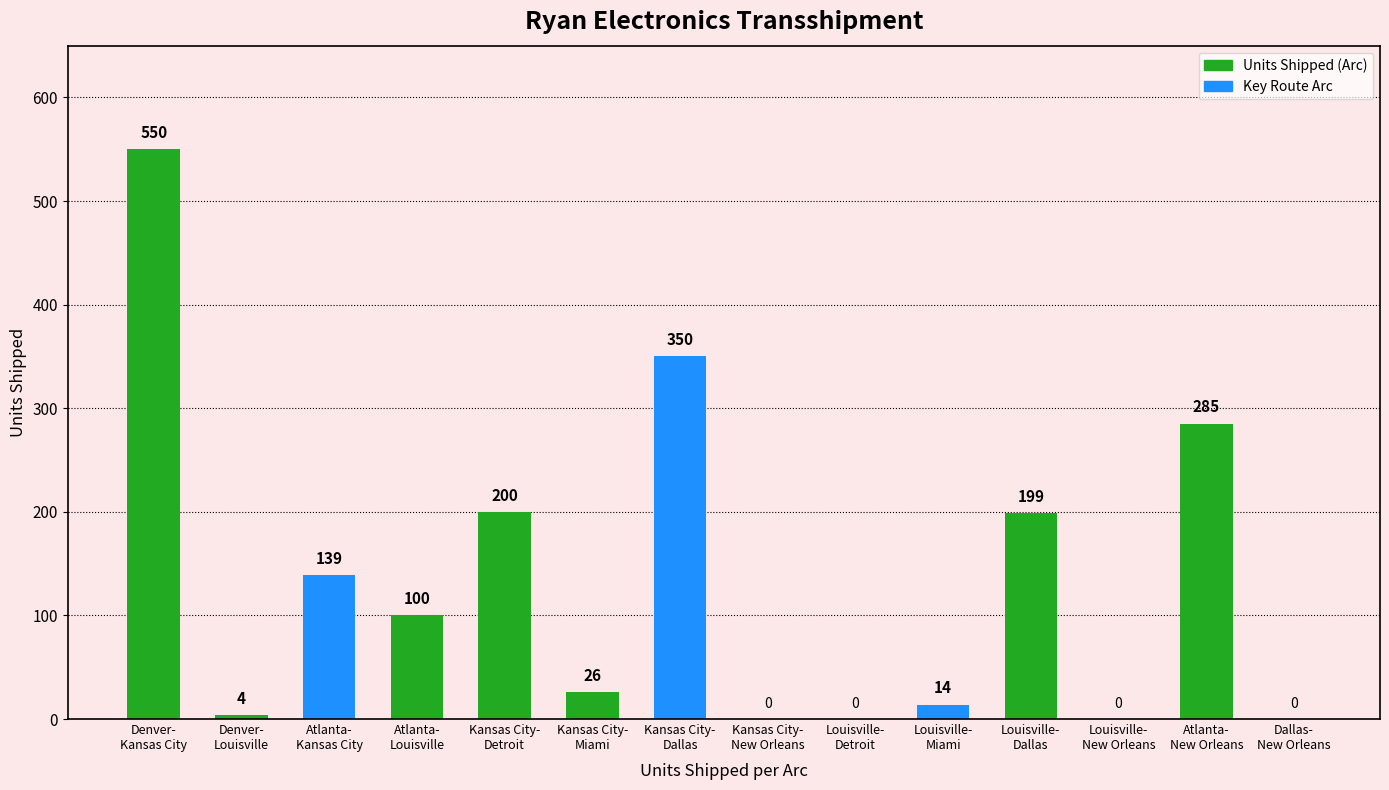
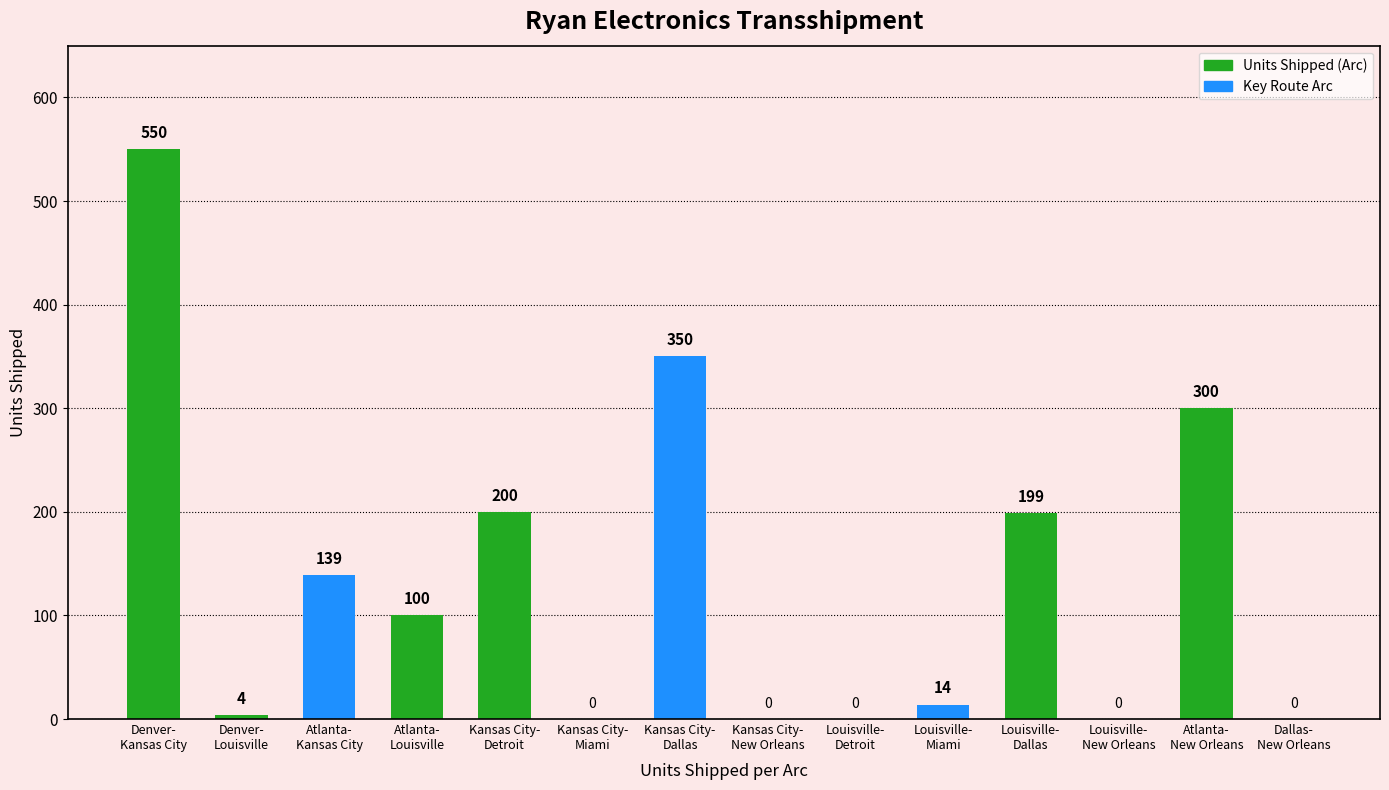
  {
    "Denver- Kansas City": 550,
    "Denver- Louisville": 4,
    "Atlanta- Kansas City": 139,
    "Atlanta- Louisville": 100,
    "Kansas City- Detroit": 200,
-   "Kansas City- Miami": 26,
+   "Kansas City- Miami": 0,
    "Kansas City- Dallas": 350,
    "Kansas City- New Orleans": 0,
    "Louisville- Detroit": 0,
    "Louisville- Miami": 14,
    "Louisville- Dallas": 199,
    "Louisville- New Orleans": 0,
-   "Atlanta- New Orleans": 285,
+   "Atlanta- New Orleans": 300,
    "Dallas- New Orleans": 0
  }
